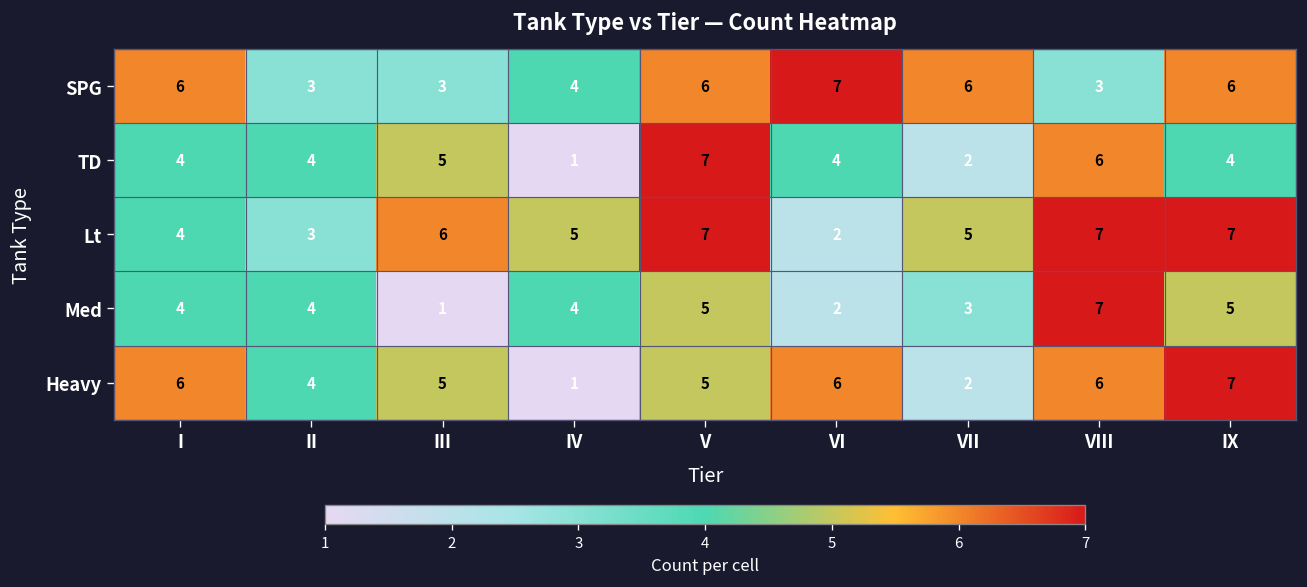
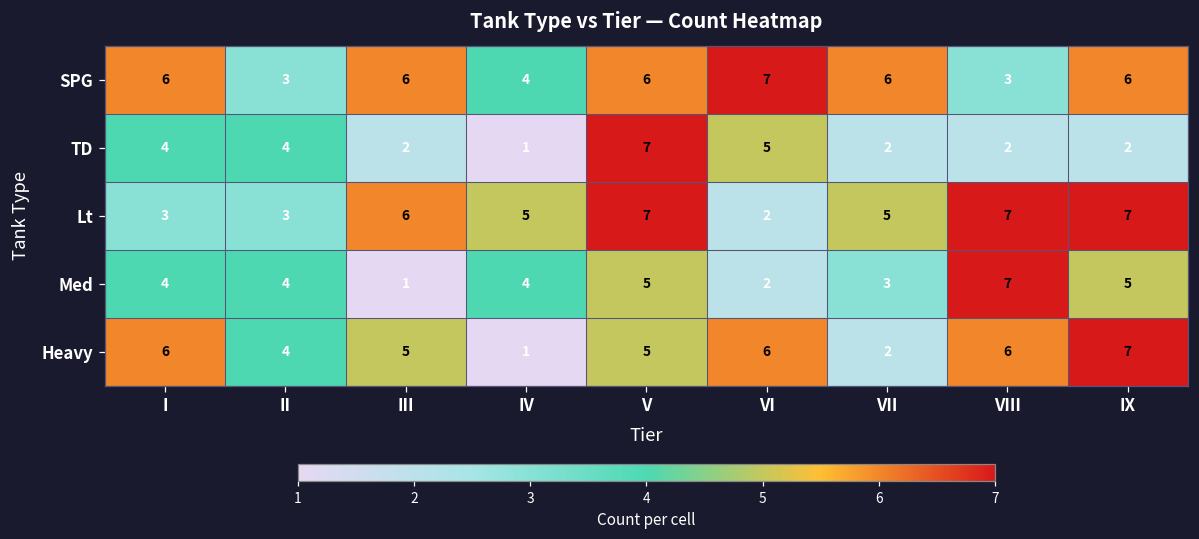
  {
    "SPG": {
      "I": 6,
      "II": 3,
-     "III": 3,
+     "III": 6,
      "IV": 4,
      "V": 6,
      "VI": 7,
      "VII": 6,
      "VIII": 3,
      "IX": 6
    },
    "TD": {
      "I": 4,
      "II": 4,
-     "III": 5,
+     "III": 2,
      "V": 7,
-     "VI": 4,
+     "VI": 5,
      "VII": 2,
-     "VIII": 6,
-     "IX": 4
+     "VIII": 2,
+     "IX": 2
    },
    "Lt": {
-     "I": 4,
+     "I": 3,
      "II": 3,
      "III": 6,
      "IV": 5,
      "V": 7,
      "VI": 2,
      "VII": 5,
      "VIII": 7,
      "IX": 7
    },
    "Med": {
      "I": 4,
      "II": 4,
      "IV": 4,
      "V": 5,
      "VI": 2,
      "VII": 3,
      "VIII": 7,
      "IX": 5
    },
    "Heavy": {
      "I": 6,
      "II": 4,
      "III": 5,
      "V": 5,
      "VI": 6,
      "VII": 2,
      "VIII": 6,
      "IX": 7
    }
  }
